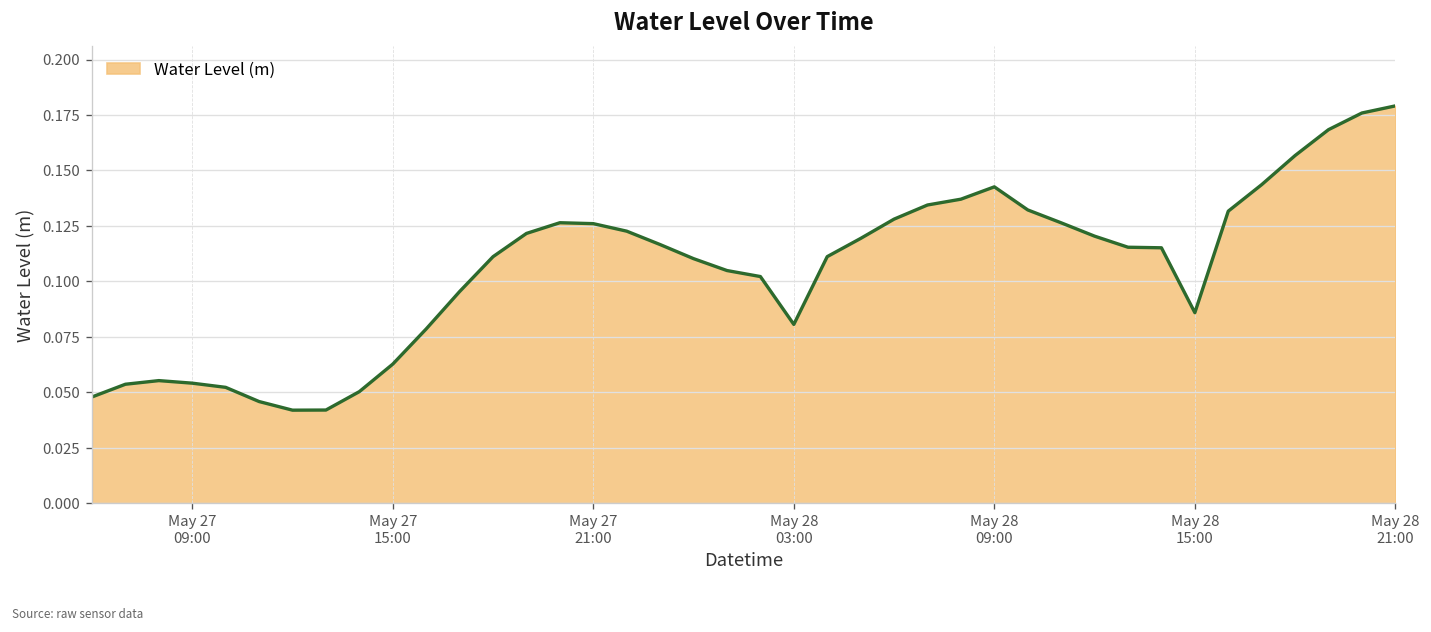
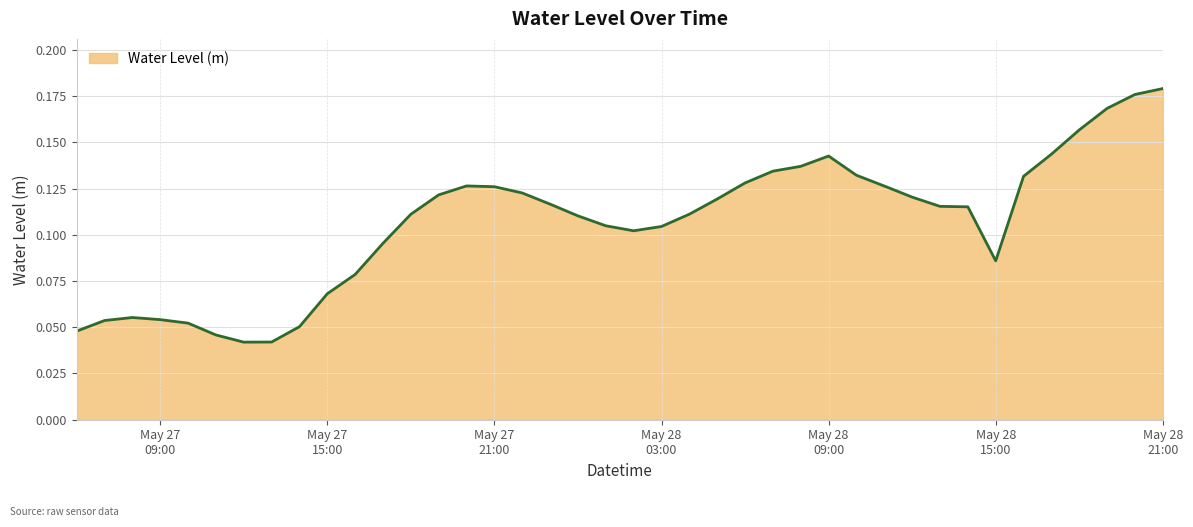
  {
    "May 27 09:00": 0.054,
-   "May 27 15:00": 0.063,
+   "May 27 15:00": 0.068,
    "May 27 21:00": 0.126,
-   "May 28 03:00": 0.081,
+   "May 28 03:00": 0.105,
    "May 28 09:00": 0.143,
    "May 28 15:00": 0.086,
    "May 28 21:00": 0.179
  }
